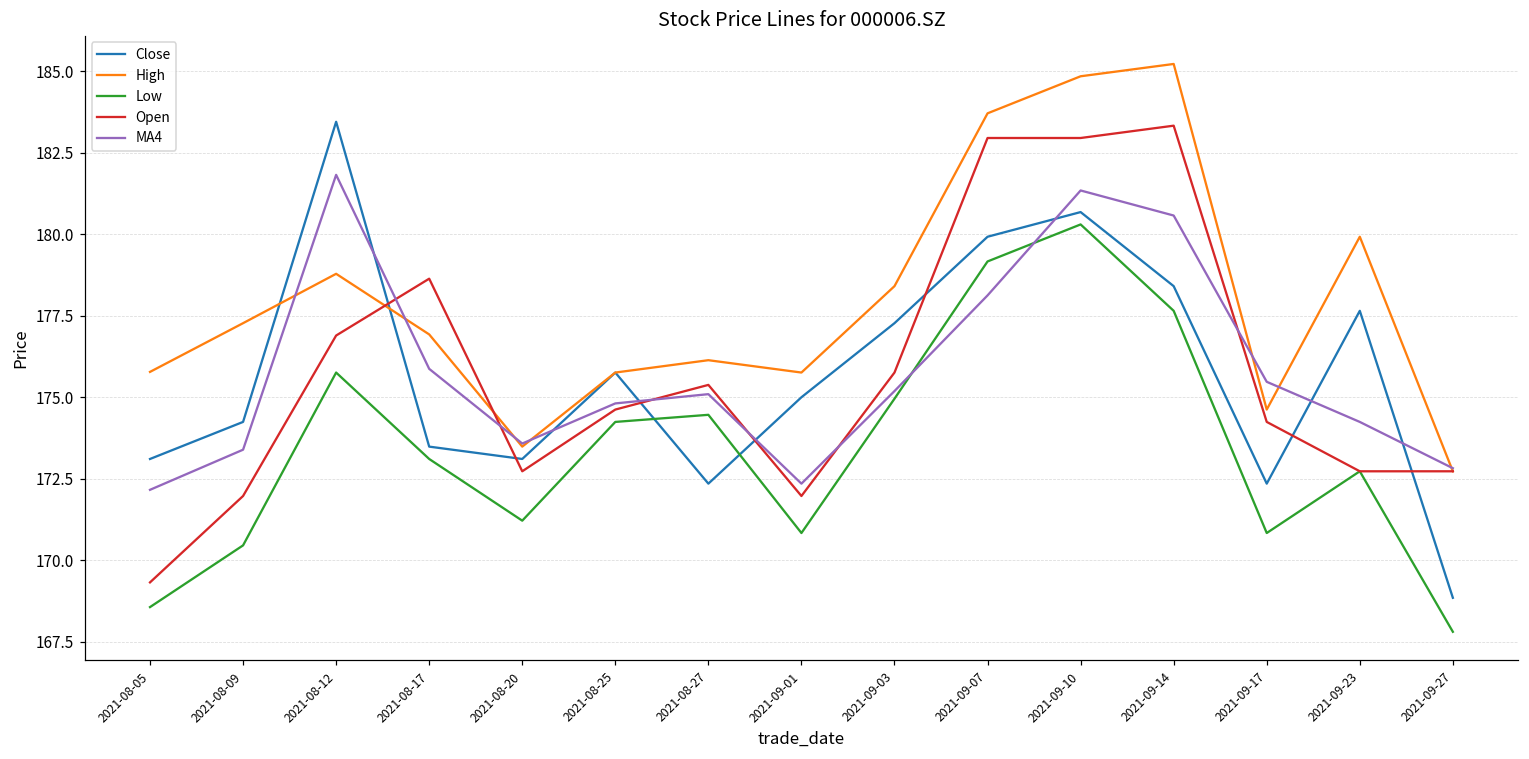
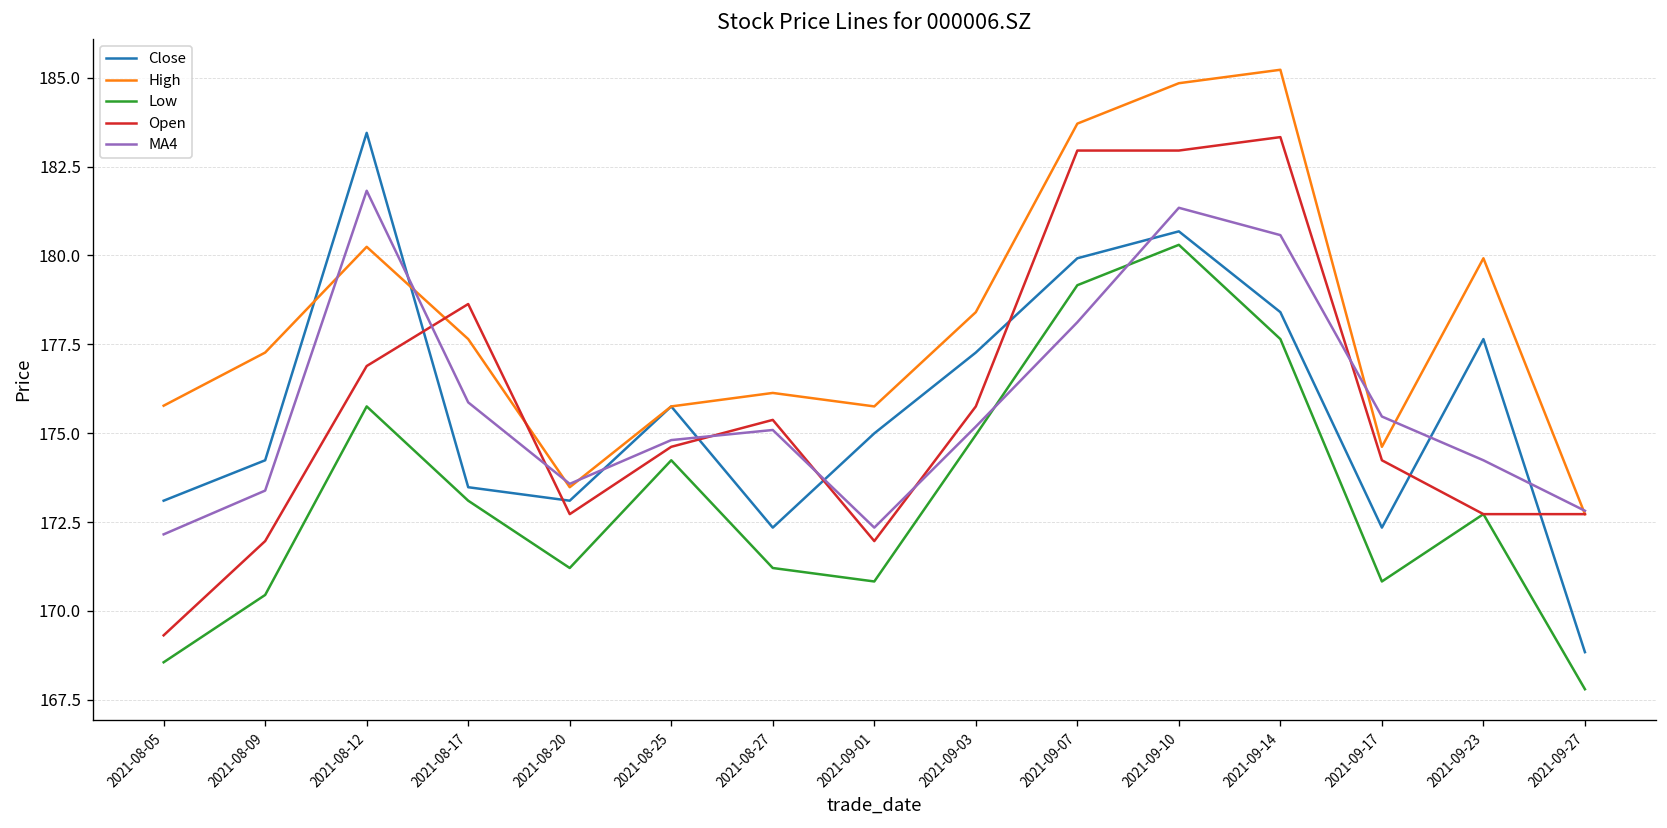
  {
    "Close": {
      "2021-08-05": 173.1,
      "2021-08-09": 174.2,
      "2021-08-12": 183.4,
      "2021-08-17": 173.5,
      "2021-08-20": 173.1,
      "2021-08-27": 172.3,
      "2021-09-01": 175.0,
      "2021-09-03": 177.3,
      "2021-09-07": 179.9,
      "2021-09-10": 180.7,
      "2021-09-14": 178.4,
      "2021-09-17": 172.3,
      "2021-09-23": 177.6,
      "2021-09-27": 168.8
    },
    "High": {
      "2021-08-05": 175.8,
      "2021-08-09": 177.3,
-     "2021-08-12": 178.8,
-     "2021-08-17": 176.9,
+     "2021-08-12": 180.2,
+     "2021-08-17": 177.6,
      "2021-08-20": 173.5,
      "2021-08-27": 176.1,
      "2021-09-01": 175.8,
      "2021-09-03": 178.4,
      "2021-09-07": 183.7,
      "2021-09-10": 184.8,
      "2021-09-14": 185.2,
      "2021-09-17": 174.6,
      "2021-09-23": 179.9
    },
    "Low": {
      "2021-08-05": 168.6,
      "2021-08-09": 170.5,
      "2021-08-12": 175.8,
      "2021-08-17": 173.1,
      "2021-08-20": 171.2,
      "2021-08-25": 174.2,
-     "2021-08-27": 174.5,
+     "2021-08-27": 171.2,
      "2021-09-01": 170.8,
      "2021-09-03": 175.0,
      "2021-09-07": 179.2,
      "2021-09-10": 180.3,
      "2021-09-14": 177.6,
      "2021-09-17": 170.8,
      "2021-09-27": 167.8
    },
    "Open": {
      "2021-08-05": 169.3,
      "2021-08-09": 172.0,
      "2021-08-12": 176.9,
      "2021-08-17": 178.6,
      "2021-08-20": 172.7,
      "2021-08-25": 174.6,
      "2021-08-27": 175.4,
      "2021-09-01": 172.0,
      "2021-09-03": 175.8,
      "2021-09-07": 183.0,
      "2021-09-10": 183.0,
      "2021-09-14": 183.3,
      "2021-09-17": 174.2
    },
    "MA4": {
      "2021-08-05": 172.2,
      "2021-08-09": 173.4,
      "2021-08-12": 181.8,
      "2021-08-17": 175.9,
      "2021-08-20": 173.6,
      "2021-08-25": 174.8,
      "2021-08-27": 175.1,
      "2021-09-01": 172.3,
      "2021-09-03": 175.2,
      "2021-09-07": 178.1,
      "2021-09-10": 181.3,
      "2021-09-14": 180.6,
      "2021-09-17": 175.5,
      "2021-09-23": 174.2,
      "2021-09-27": 172.8
    }
  }
